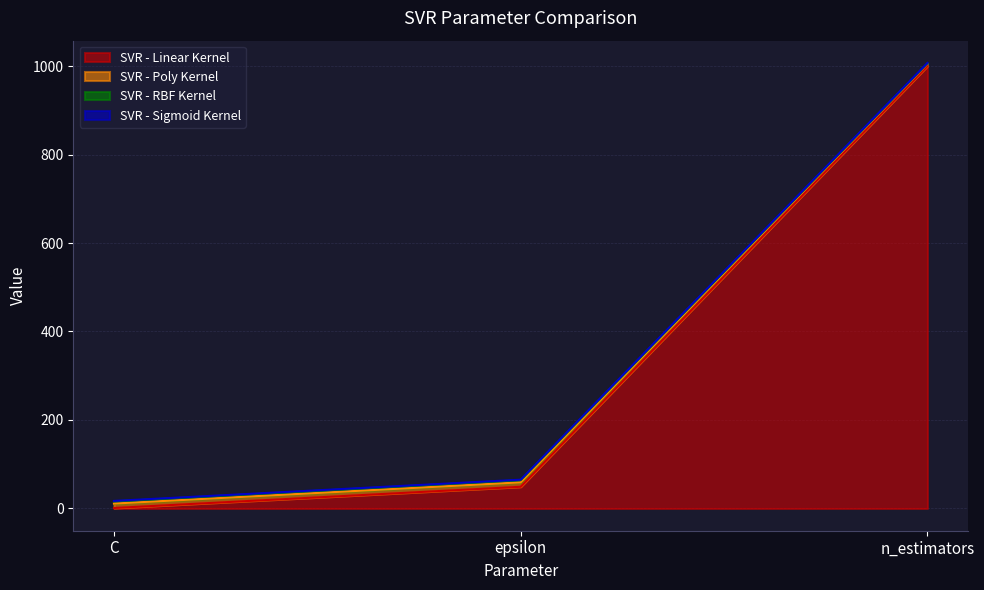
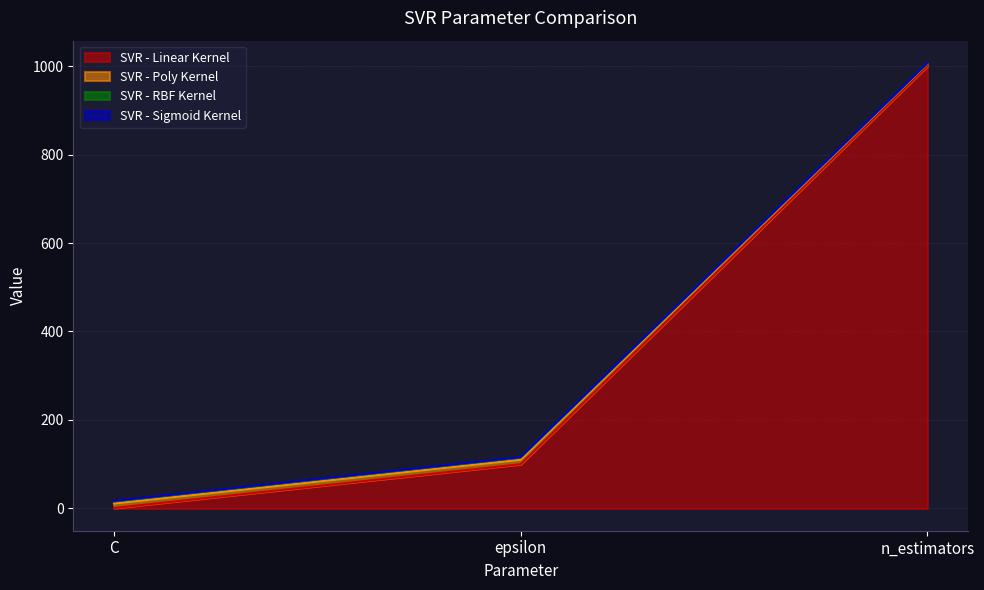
  {
    "SVR - Linear Kernel": {
      "C": 0,
-     "epsilon": 50
+     "epsilon": 100
    },
    "SVR - Sigmoid Kernel": {
      "C": 20
    }
  }
